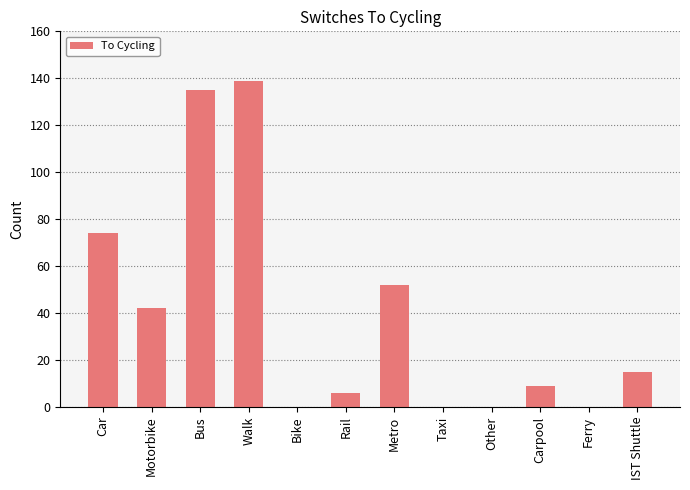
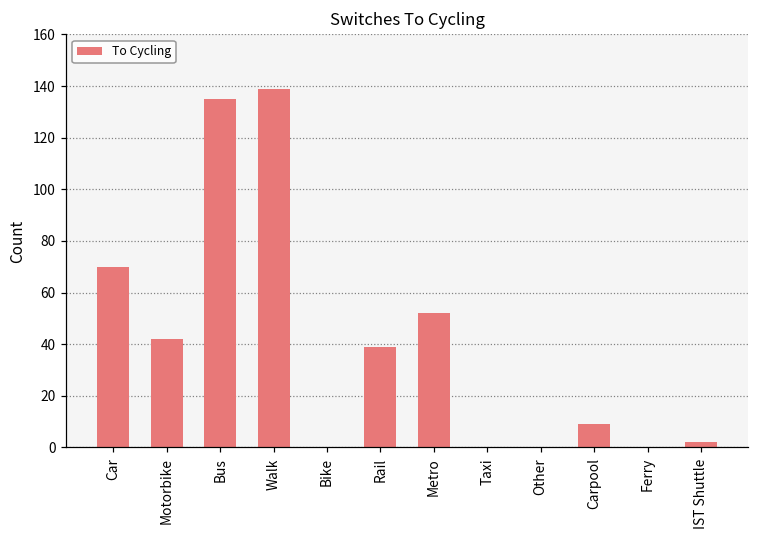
  {
-   "Car": 74,
+   "Car": 70,
    "Motorbike": 42,
    "Bus": 135,
    "Walk": 139,
    "Bike": 0,
-   "Rail": 6,
+   "Rail": 39,
    "Metro": 52,
    "Taxi": 0,
    "Other": 0,
    "Carpool": 9,
    "Ferry": 0,
-   "IST Shuttle": 15
+   "IST Shuttle": 2
  }
